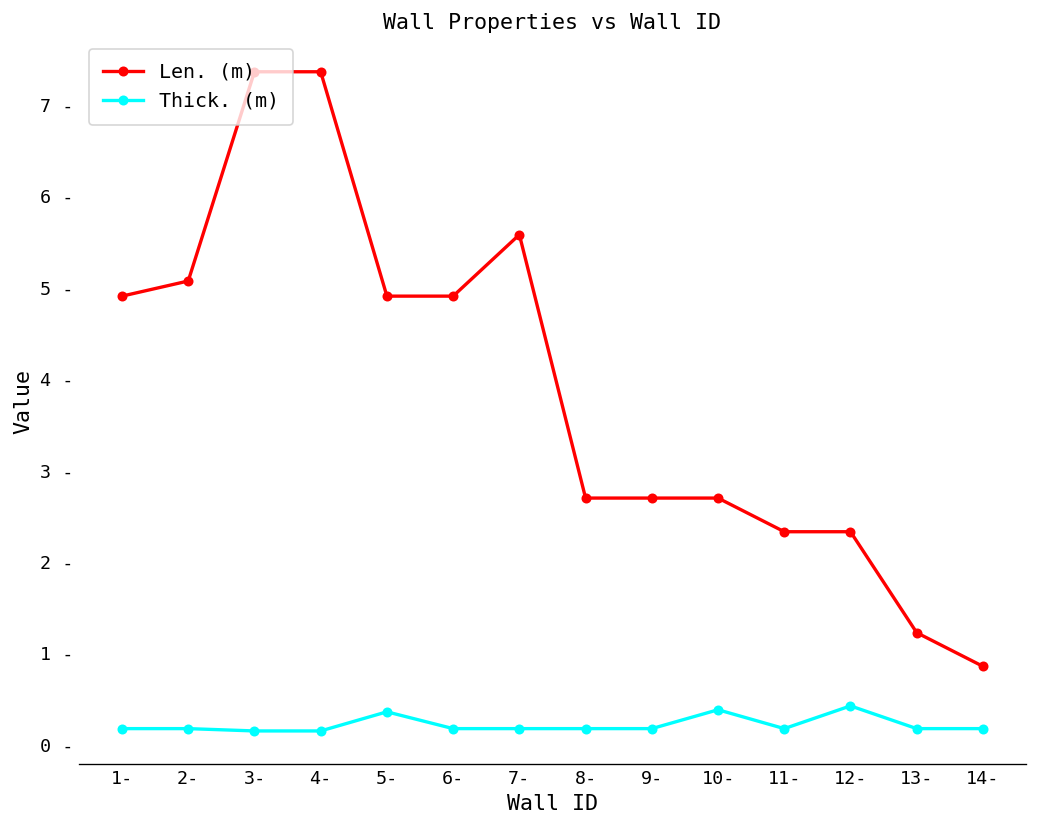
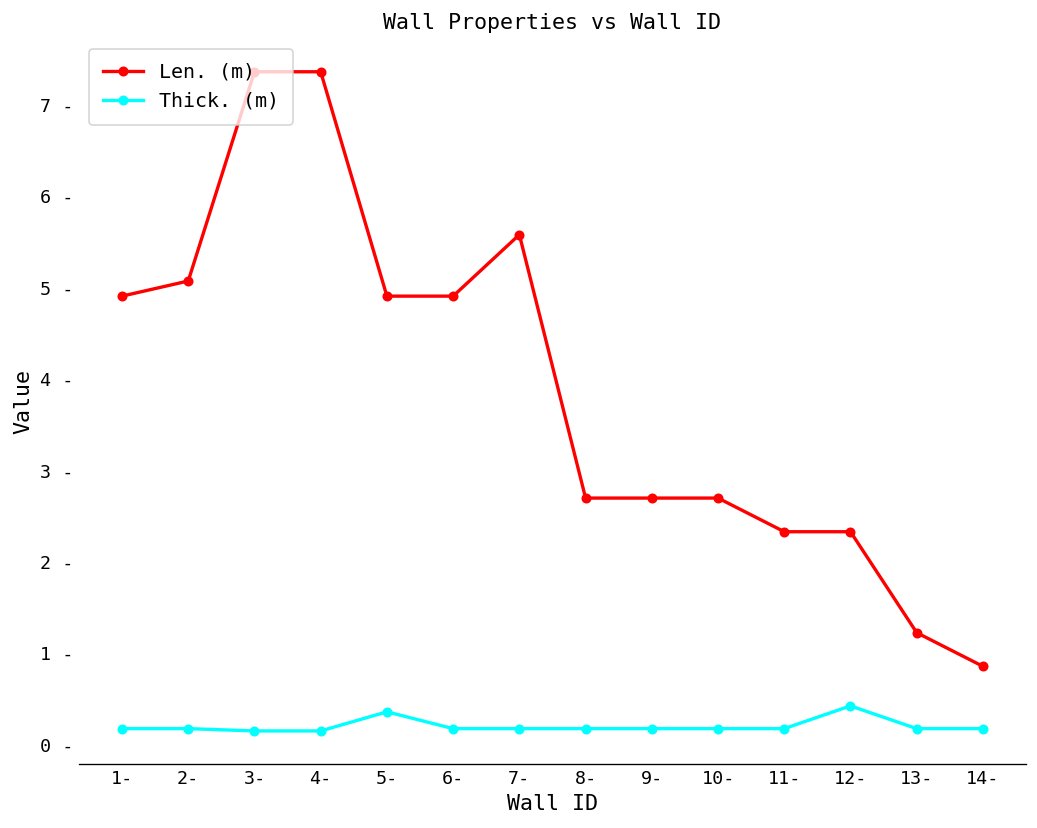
  {
    "Len. (m)": {
      "1-": "4.9 -",
      "2-": "5.1 -",
      "4-": "7.4 -",
      "5-": "4.9 -",
      "6-": "4.9 -",
      "7-": "5.6 -",
      "8-": "2.7 -",
      "9-": "2.7 -",
      "10-": "2.7 -",
      "11-": "2.3 -",
      "12-": "2.3 -",
      "13-": "1.2 -",
      "14-": "0.9 -"
    },
    "Thick. (m)": {
      "1-": "0.2 -",
      "2-": "0.2 -",
      "3-": "0.2 -",
      "4-": "0.2 -",
      "5-": "0.4 -",
      "6-": "0.2 -",
      "7-": "0.2 -",
      "8-": "0.2 -",
      "9-": "0.2 -",
-     "10-": "0.4 -",
+     "10-": "0.2 -",
      "11-": "0.2 -",
      "12-": "0.4 -",
      "13-": "0.2 -",
      "14-": "0.2 -"
    }
  }
